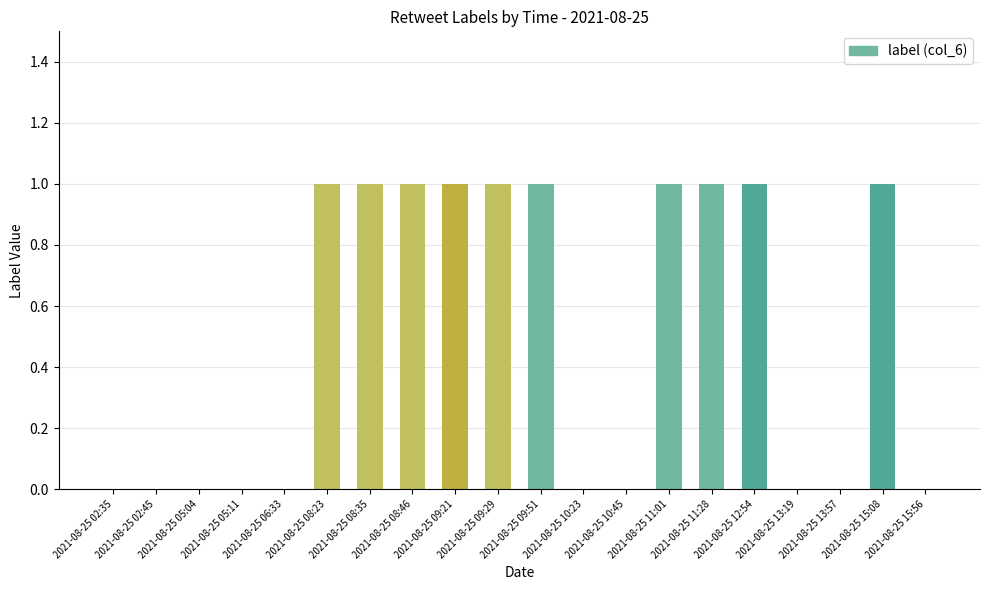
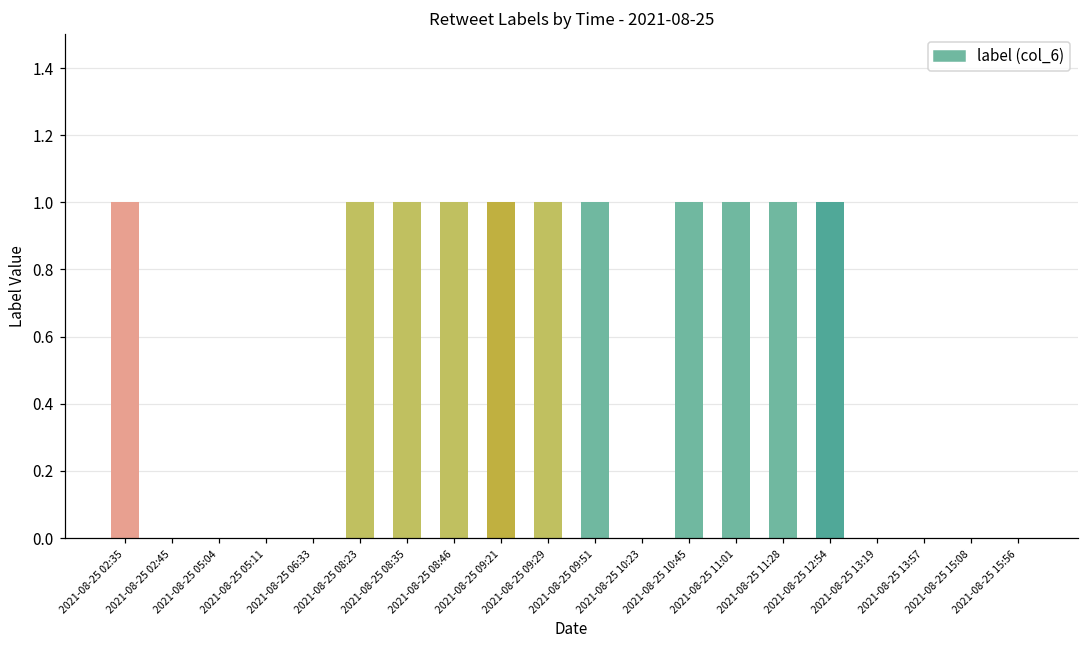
  {
-   "2021-08-25 02:35": 0,
+   "2021-08-25 02:35": 1,
    "2021-08-25 02:45": 0,
    "2021-08-25 05:04": 0,
    "2021-08-25 05:11": 0,
    "2021-08-25 06:33": 0,
    "2021-08-25 08:23": 1,
    "2021-08-25 08:35": 1,
    "2021-08-25 08:46": 1,
    "2021-08-25 09:21": 1,
    "2021-08-25 09:29": 1,
    "2021-08-25 09:51": 1,
    "2021-08-25 10:23": 0,
-   "2021-08-25 10:45": 0,
+   "2021-08-25 10:45": 1,
    "2021-08-25 11:01": 1,
    "2021-08-25 11:28": 1,
    "2021-08-25 12:54": 1,
    "2021-08-25 13:19": 0,
    "2021-08-25 13:57": 0,
-   "2021-08-25 15:08": 1,
+   "2021-08-25 15:08": 0,
    "2021-08-25 15:56": 0
  }
